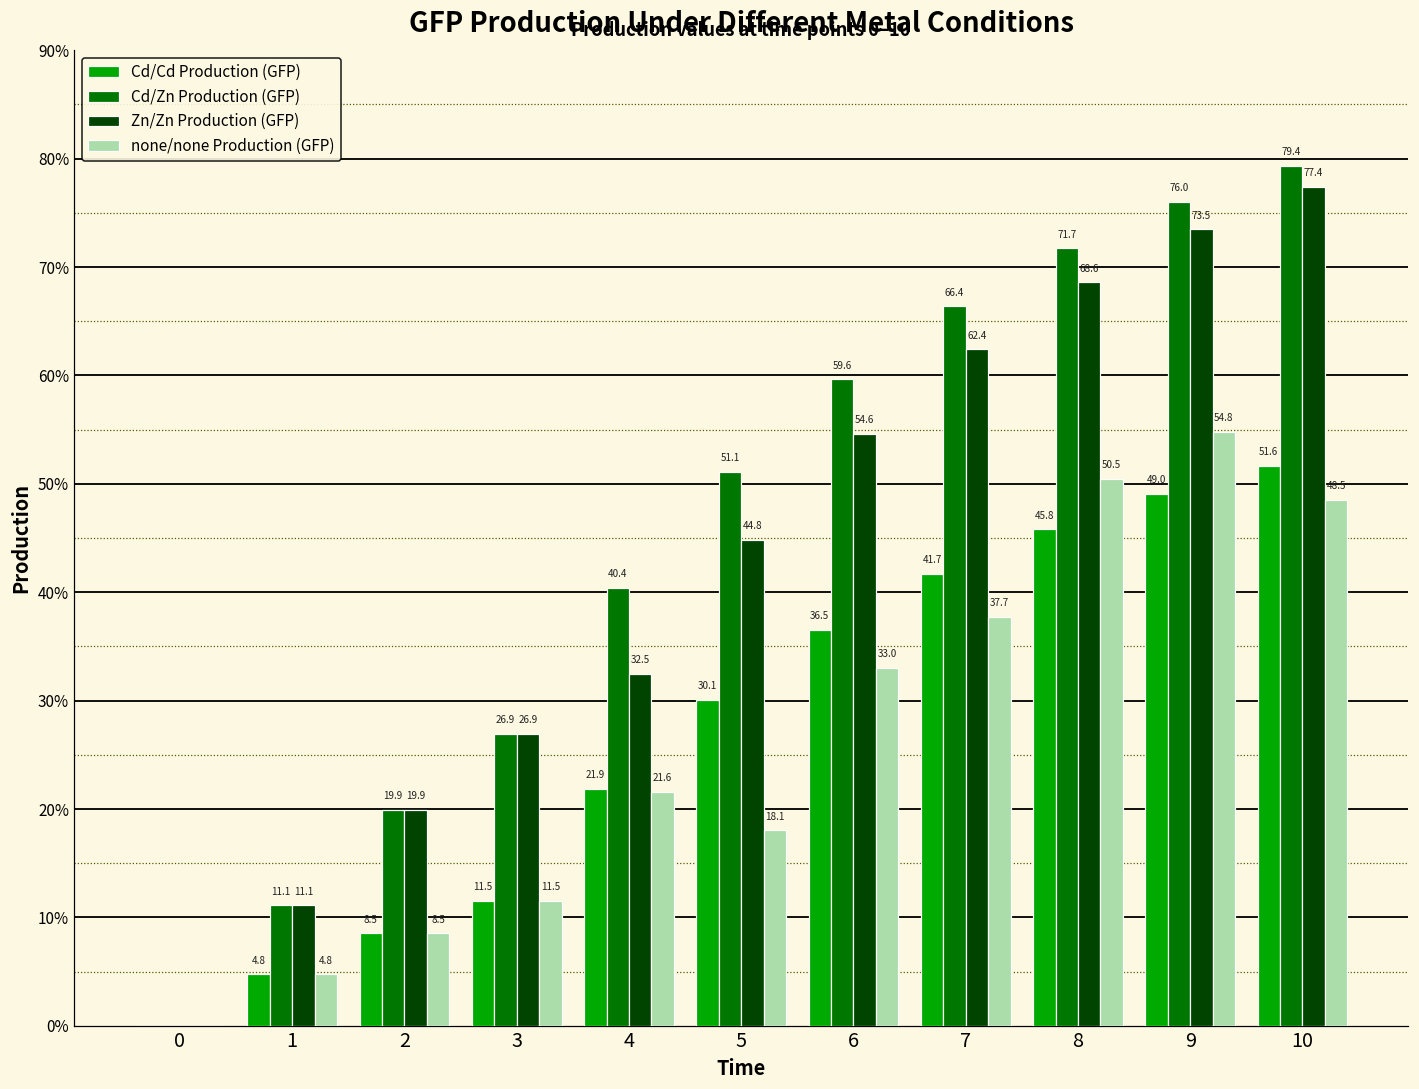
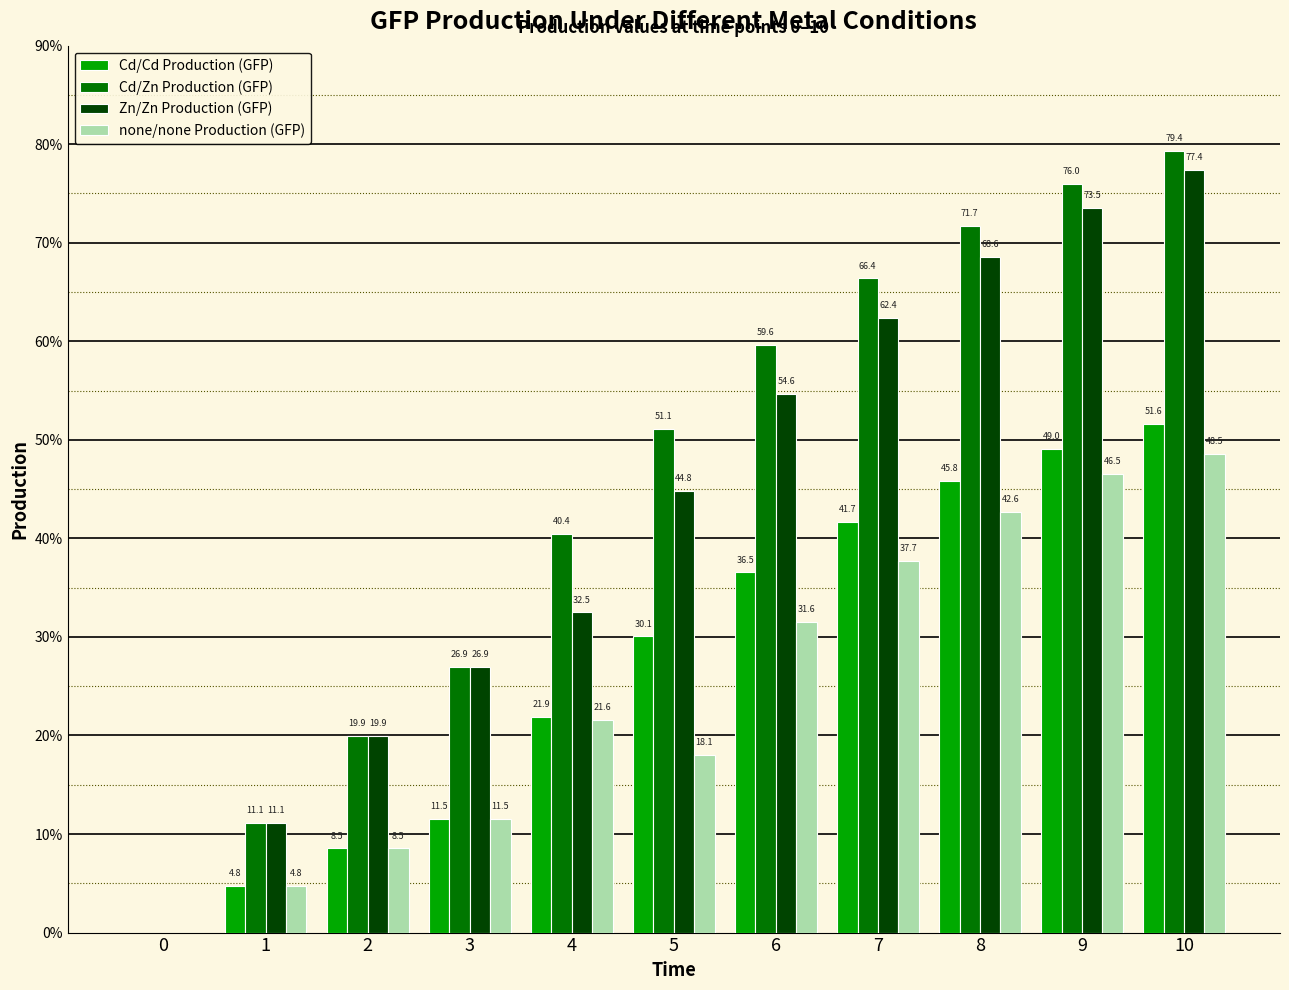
  {
    "none/none Production (GFP)": {
      "1": 4.8,
      "2": 8.5,
      "3": 11.5,
      "4": 21.6,
      "5": 18.1,
-     "6": 33.0,
+     "6": 31.6,
      "7": 37.7,
-     "8": 50.5,
-     "9": 54.8,
+     "8": 42.6,
+     "9": 46.5,
      "10": 48.5
    }
  }
